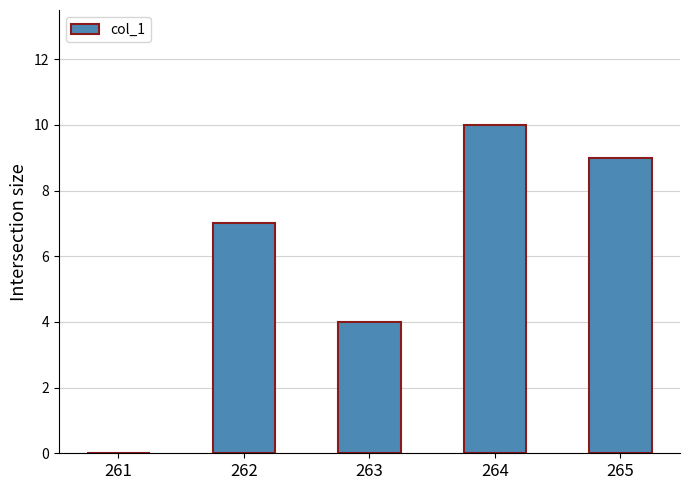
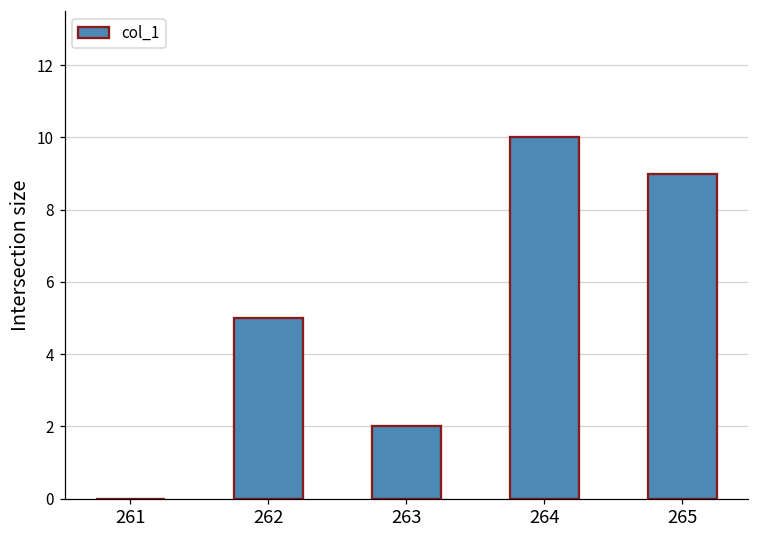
  {
    "261": 0,
-   "262": 7,
-   "263": 4,
+   "262": 5,
+   "263": 2,
    "264": 10,
    "265": 9
  }
